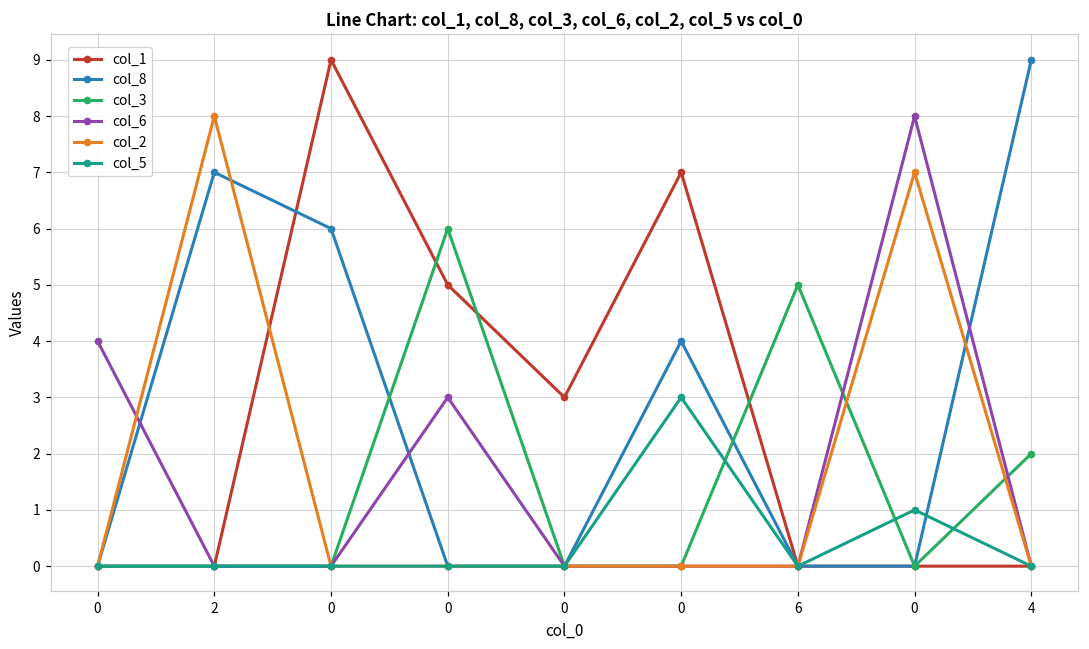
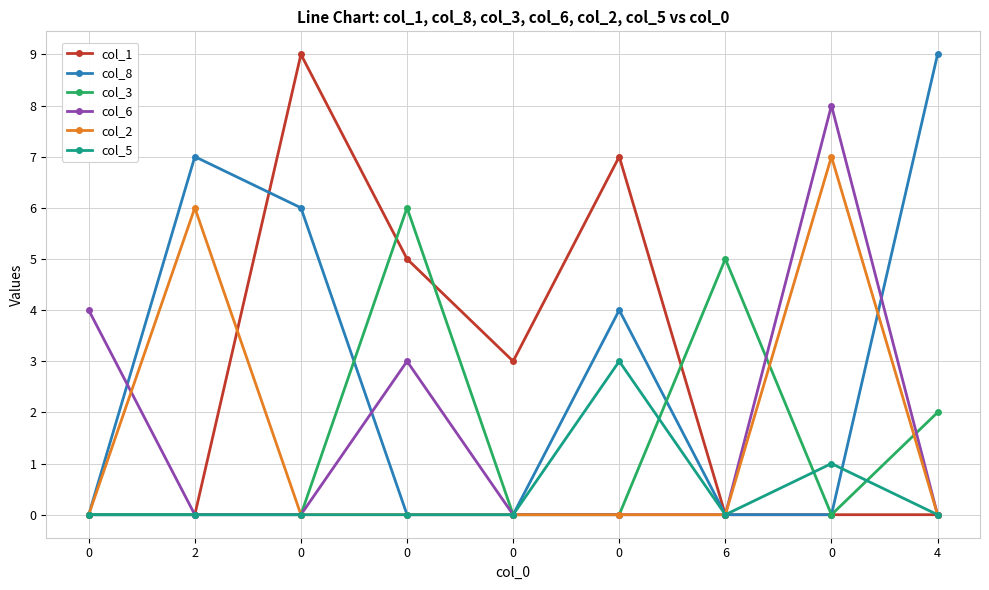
  {
    "col_8": {
      "2": 7,
      "4": 9
    },
    "col_2": {
-     "2": 8
+     "2": 6
    }
  }
